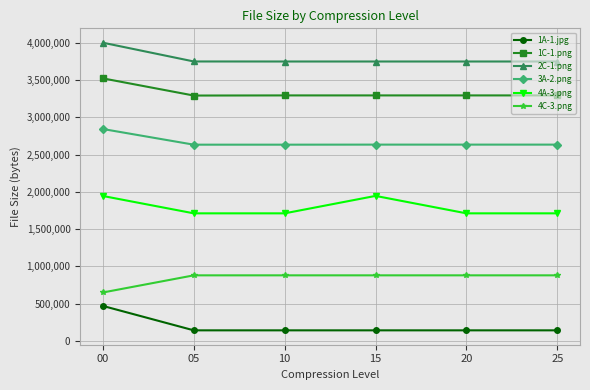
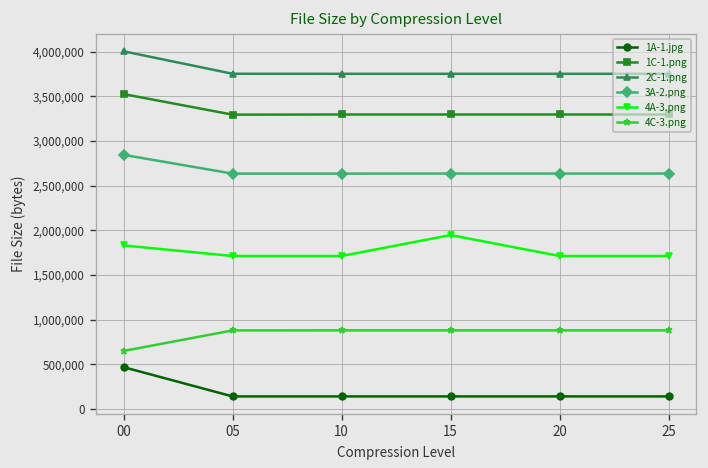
  {
    "1A-1.jpg": {
      "00": "500,000",
      "05": "100,000",
      "10": "100,000",
      "15": "100,000",
      "20": "100,000",
      "25": "100,000"
    },
    "4A-3.png": {
-     "00": "1,900,000",
+     "00": "1,800,000",
      "05": "1,700,000",
      "10": "1,700,000",
      "15": "1,900,000",
      "20": "1,700,000",
      "25": "1,700,000"
    },
    "4C-3.png": {
      "00": "600,000",
      "05": "900,000",
      "10": "900,000",
      "15": "900,000",
      "20": "900,000",
      "25": "900,000"
    }
  }
